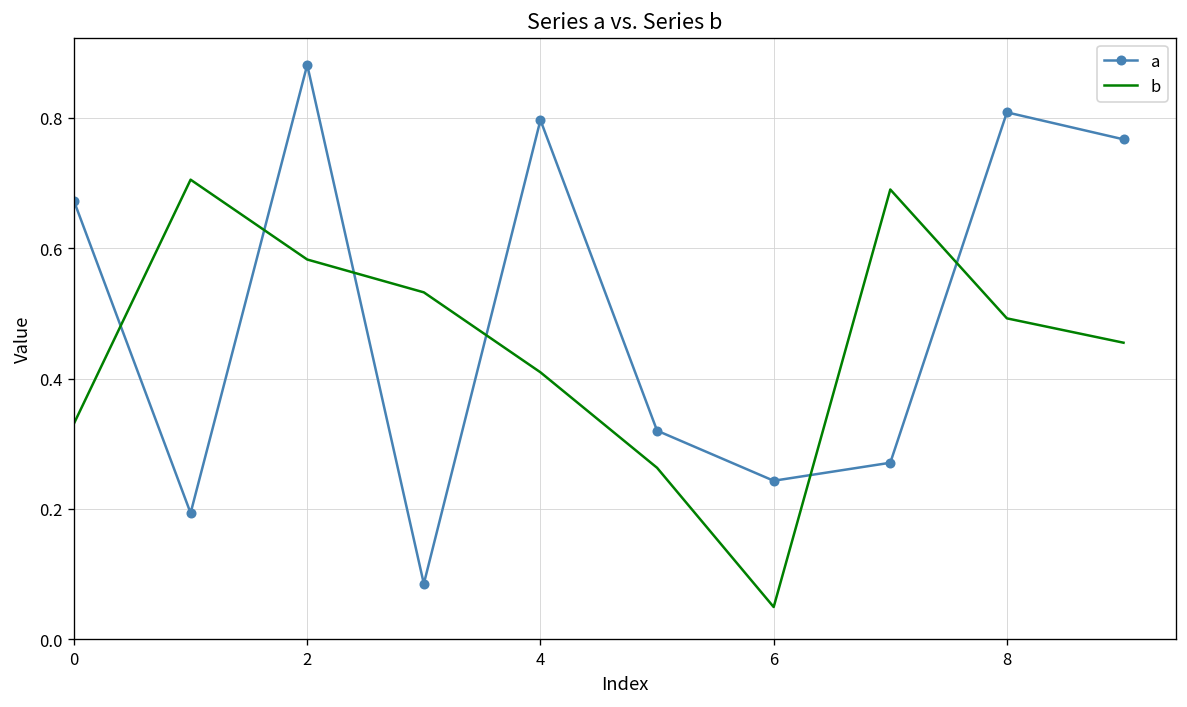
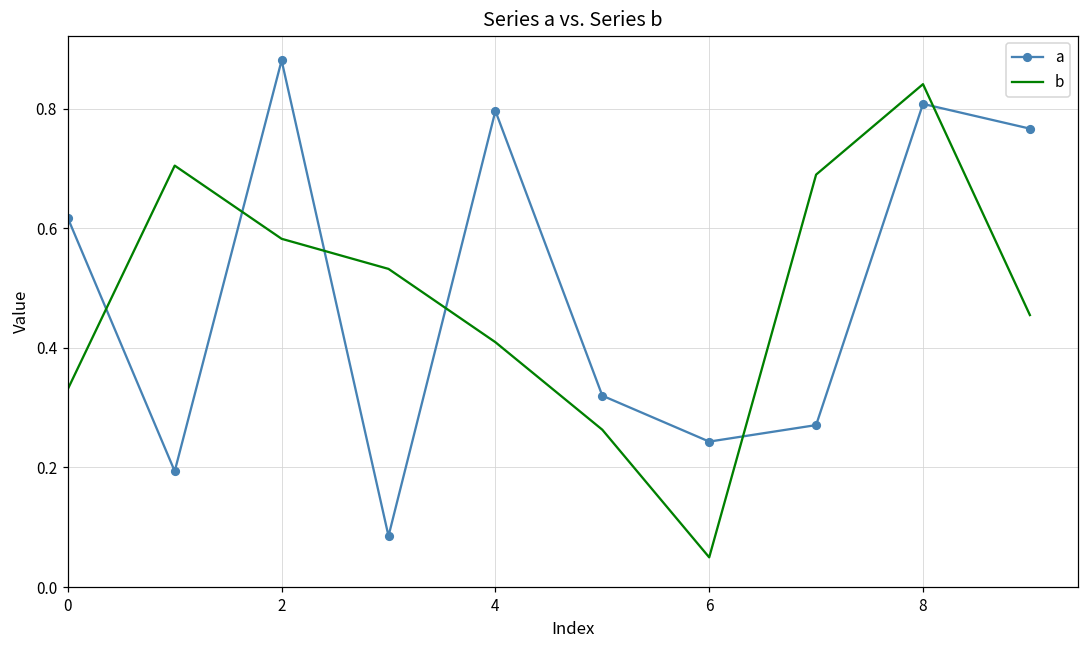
  {
    "a": {
-     "0": 0.67,
+     "0": 0.62,
      "2": 0.88,
      "4": 0.80,
      "6": 0.24,
      "8": 0.81
    },
    "b": {
      "0": 0.33,
      "2": 0.58,
      "4": 0.41,
      "6": 0.05,
-     "8": 0.49
+     "8": 0.84
    }
  }
